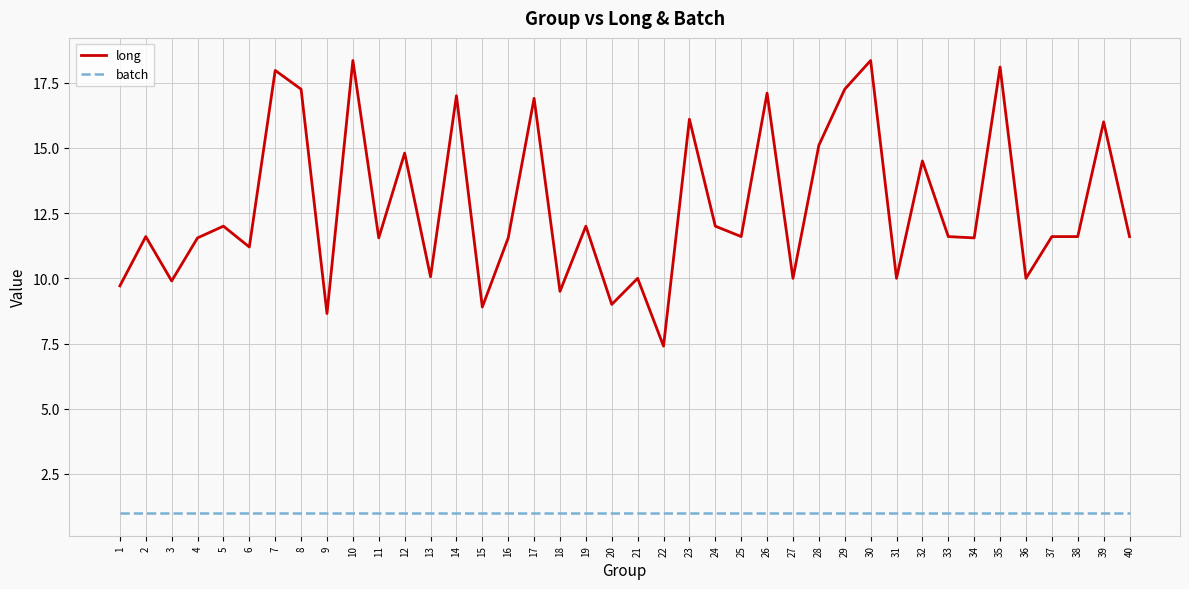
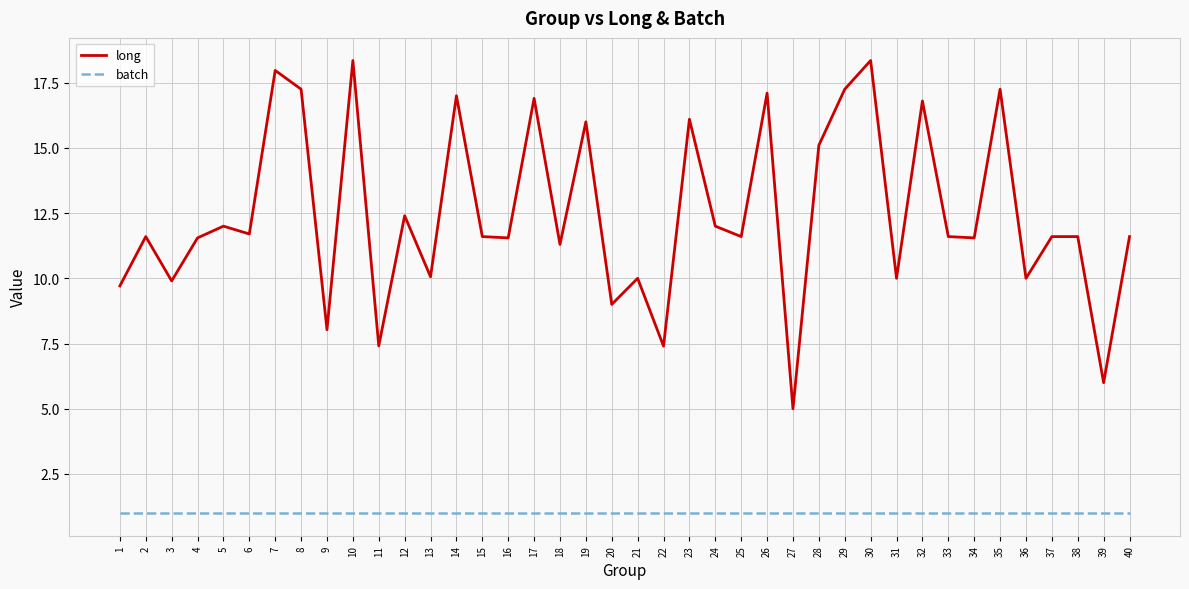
  {
    "long": {
      "1": 9.7,
      "2": 11.6,
      "3": 9.9,
      "4": 11.6,
      "5": 12.0,
-     "6": 11.2,
+     "6": 11.7,
      "7": 18.0,
      "8": 17.3,
-     "9": 8.7,
+     "9": 8.0,
      "10": 18.4,
-     "11": 11.6,
-     "12": 14.8,
+     "11": 7.4,
+     "12": 12.4,
      "13": 10.1,
      "14": 17.0,
-     "15": 8.9,
+     "15": 11.6,
      "16": 11.6,
      "17": 16.9,
-     "18": 9.5,
-     "19": 12,
+     "18": 11.3,
+     "19": 16,
      "20": 9.0,
      "21": 10.0,
      "22": 7.4,
      "23": 16.1,
      "24": 12.0,
      "25": 11.6,
      "26": 17.1,
-     "27": 10,
+     "27": 5,
      "28": 15.1,
      "29": 17.3,
      "30": 18.4,
      "31": 10.0,
-     "32": 14.5,
+     "32": 16.8,
      "33": 11.6,
      "34": 11.6,
-     "35": 18.1,
+     "35": 17.3,
      "36": 10.0,
      "37": 11.6,
      "38": 11.6,
-     "39": 16,
+     "39": 6,
      "40": 11.6
    },
    "batch": {
      "1": 1.0,
      "2": 1.0,
      "3": 1.0,
      "4": 1.0,
      "5": 1.0,
      "6": 1.0,
      "7": 1.0,
      "8": 1.0,
      "9": 1.0,
      "10": 1.0,
      "11": 1.0,
      "12": 1.0,
      "13": 1.0,
      "14": 1.0,
      "15": 1.0,
      "16": 1.0,
      "17": 1.0,
      "18": 1.0,
      "19": 1.0,
      "20": 1.0,
      "21": 1.0,
      "22": 1.0,
      "23": 1.0,
      "24": 1.0,
      "25": 1.0,
      "26": 1.0,
      "27": 1.0,
      "28": 1.0,
      "29": 1.0,
      "30": 1.0,
      "31": 1.0,
      "32": 1.0,
      "33": 1.0,
      "34": 1.0,
      "35": 1.0,
      "36": 1.0,
      "37": 1.0,
      "38": 1.0,
      "39": 1.0,
      "40": 1.0
    }
  }
